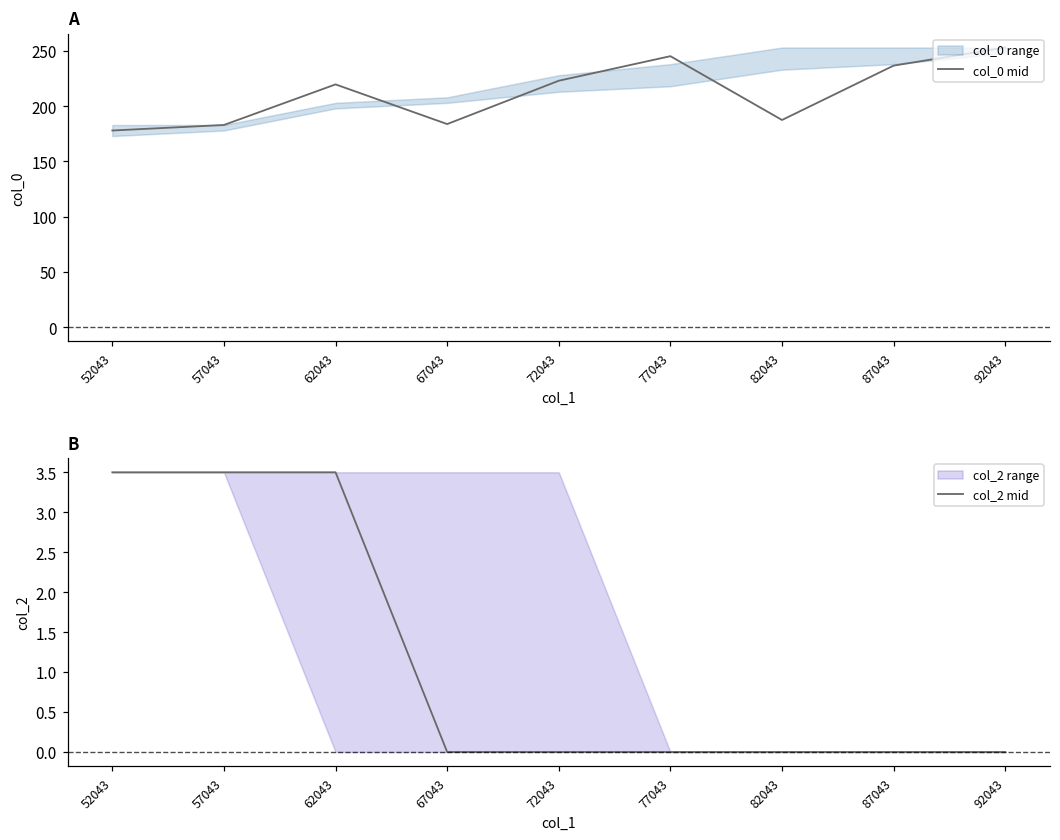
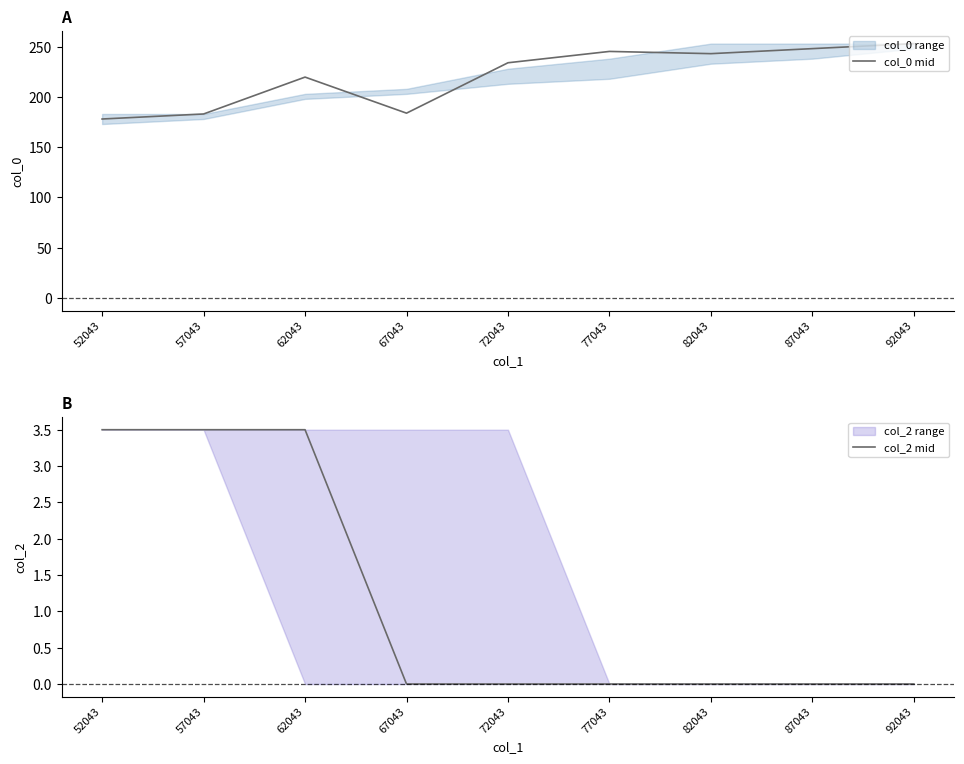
  {
    "A": {
      "col_0 mid": {
        "52043": 178,
        "62043": 220,
        "67043": 184,
-       "72043": 223,
+       "72043": 234,
        "77043": 245,
-       "82043": 187,
-       "87043": 237
+       "82043": 243,
+       "87043": 248
      }
    },
    "B": {
      "col_2 mid": {
        "67043": 0.0,
        "72043": 0.0
      }
    }
  }
